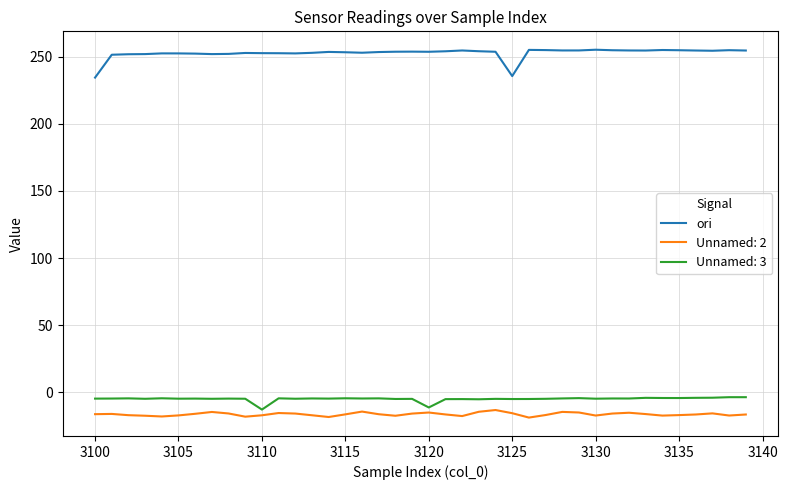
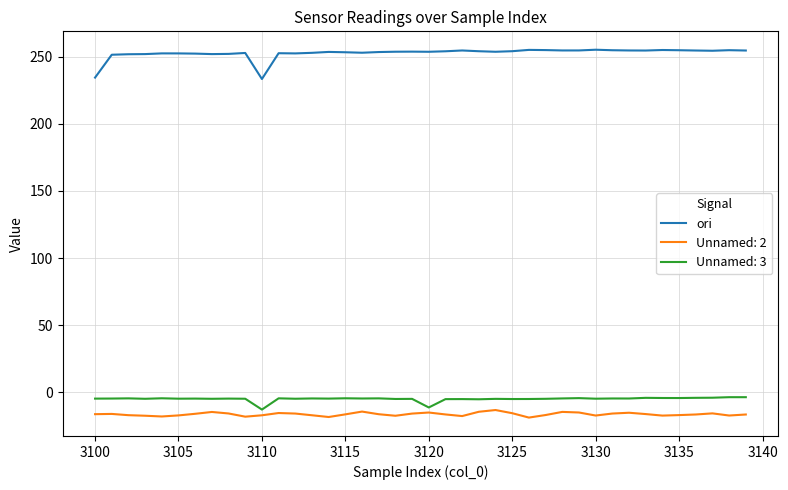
  {
    "ori": {
      "3100": 234,
      "3105": 252,
-     "3110": 253,
+     "3110": 233,
      "3115": 253,
      "3120": 254,
-     "3125": 236,
+     "3125": 254,
      "3130": 255,
      "3135": 255
    },
    "Unnamed: 2": {
      "3100": -16,
      "3105": -17,
      "3110": -17,
      "3115": -16,
      "3120": -15,
      "3125": -16,
      "3130": -17,
      "3135": -17
    },
    "Unnamed: 3": {
      "3100": -5,
      "3105": -5,
      "3110": -13,
      "3115": -4,
      "3120": -11,
      "3125": -5,
      "3130": -5,
      "3135": -4
    }
  }
